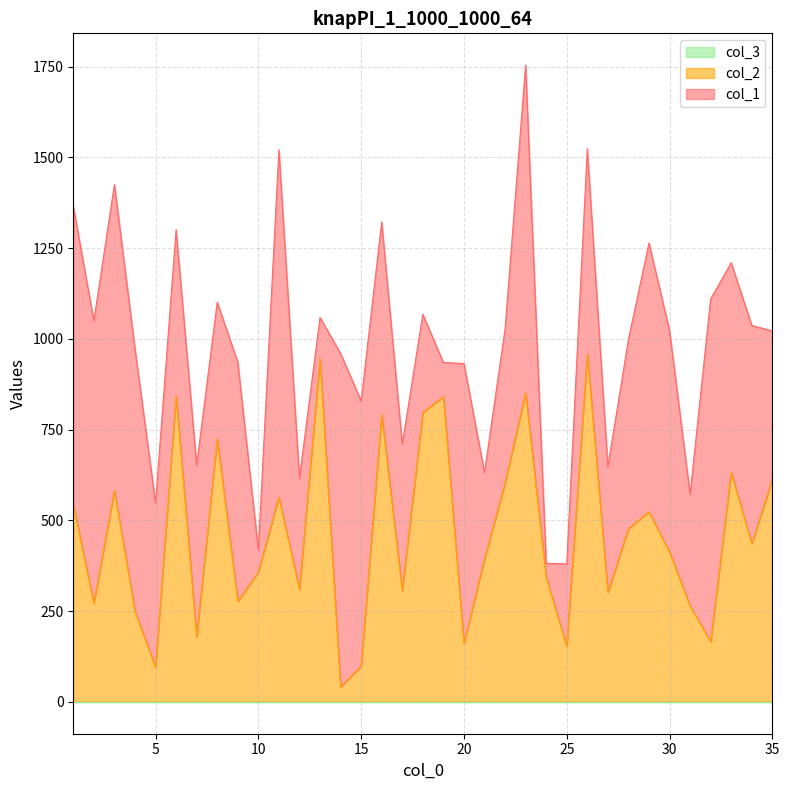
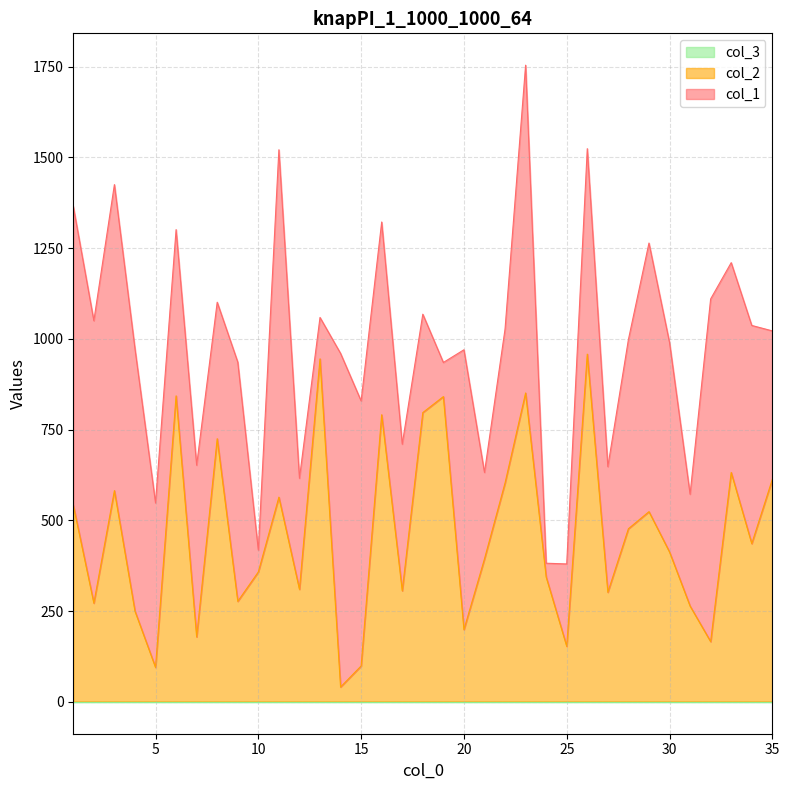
  {
    "col_3": {
      "5": 0,
      "10": 0,
      "15": 0,
      "20": 0,
      "25": 0,
      "30": 0,
      "35": 0
    },
    "col_2": {
      "10": 360,
      "15": 100,
-     "20": 160,
+     "20": 200,
      "25": 150,
      "30": 410,
      "35": 610
    },
    "col_1": {
      "20": 770,
-     "30": 610
+     "30": 580
    }
  }
